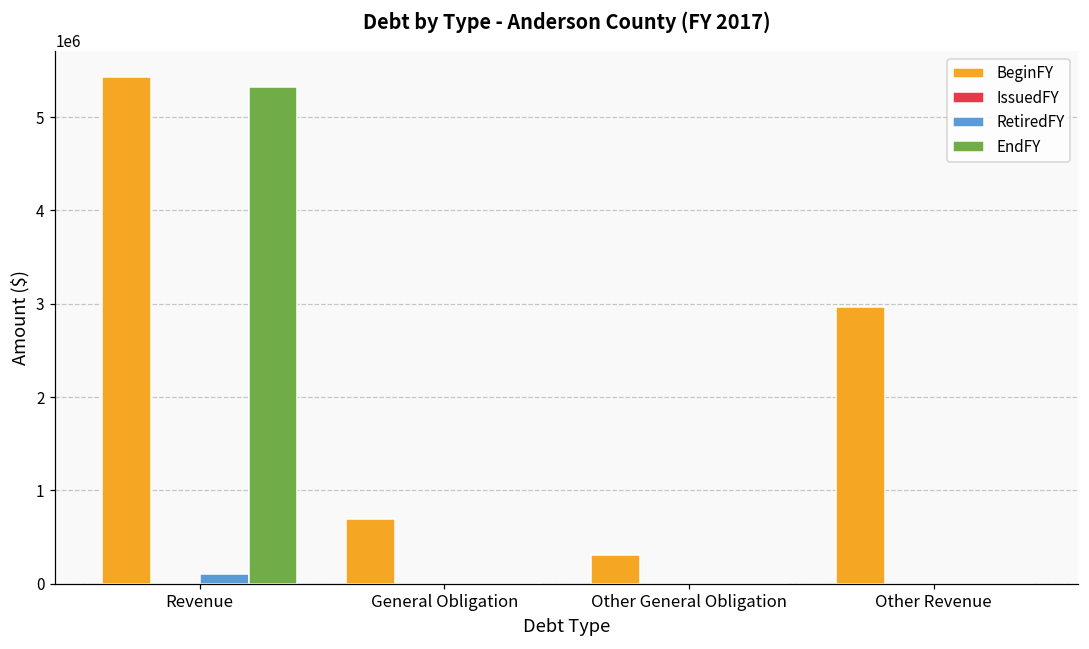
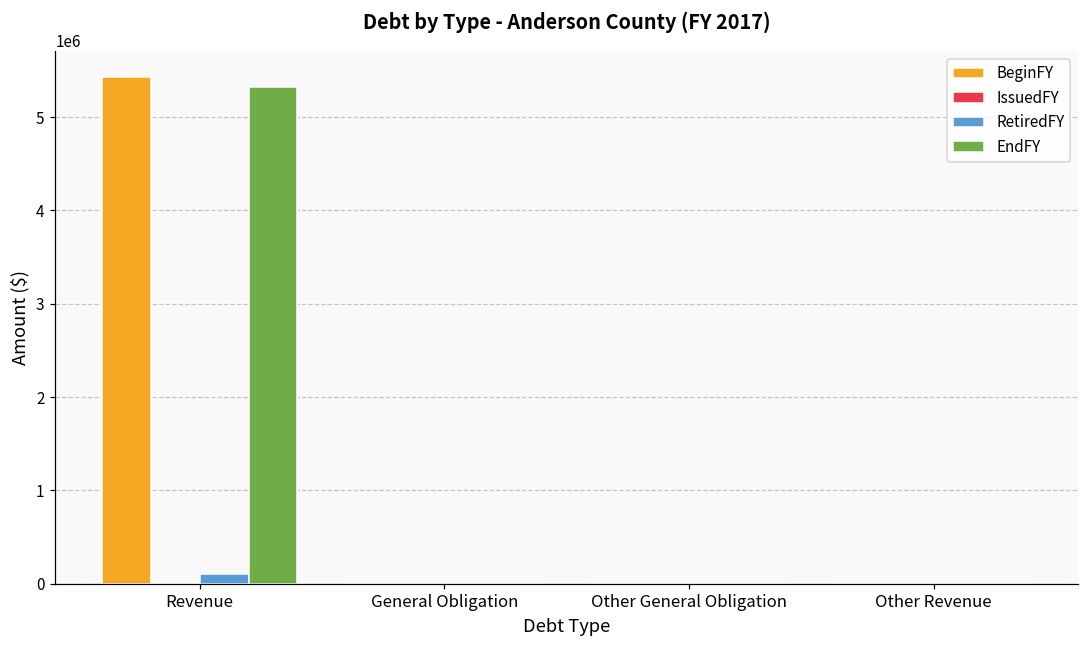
  {
    "BeginFY": {
      "Revenue": 5400000,
-     "General Obligation": 700000,
-     "Other General Obligation": 300000,
-     "Other Revenue": 3000000
+     "General Obligation": 0,
+     "Other General Obligation": 0,
+     "Other Revenue": 0
    },
    "IssuedFY": {
      "Revenue": 0,
      "General Obligation": 0,
      "Other General Obligation": 0,
      "Other Revenue": 0
    },
    "RetiredFY": {
      "Revenue": 100000,
      "General Obligation": 0,
      "Other General Obligation": 0,
      "Other Revenue": 0
    },
    "EndFY": {
      "Revenue": 5300000,
      "General Obligation": 0,
      "Other General Obligation": 0,
      "Other Revenue": 0
    }
  }
